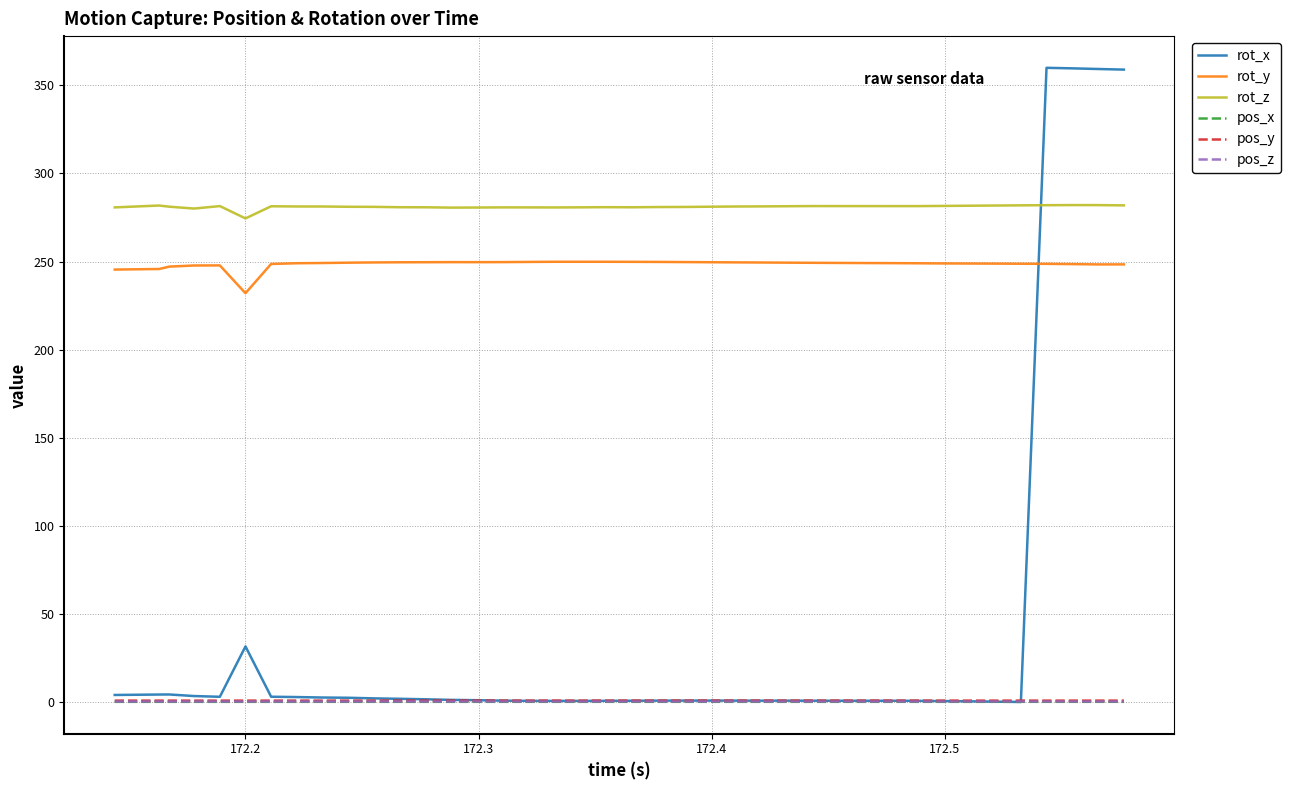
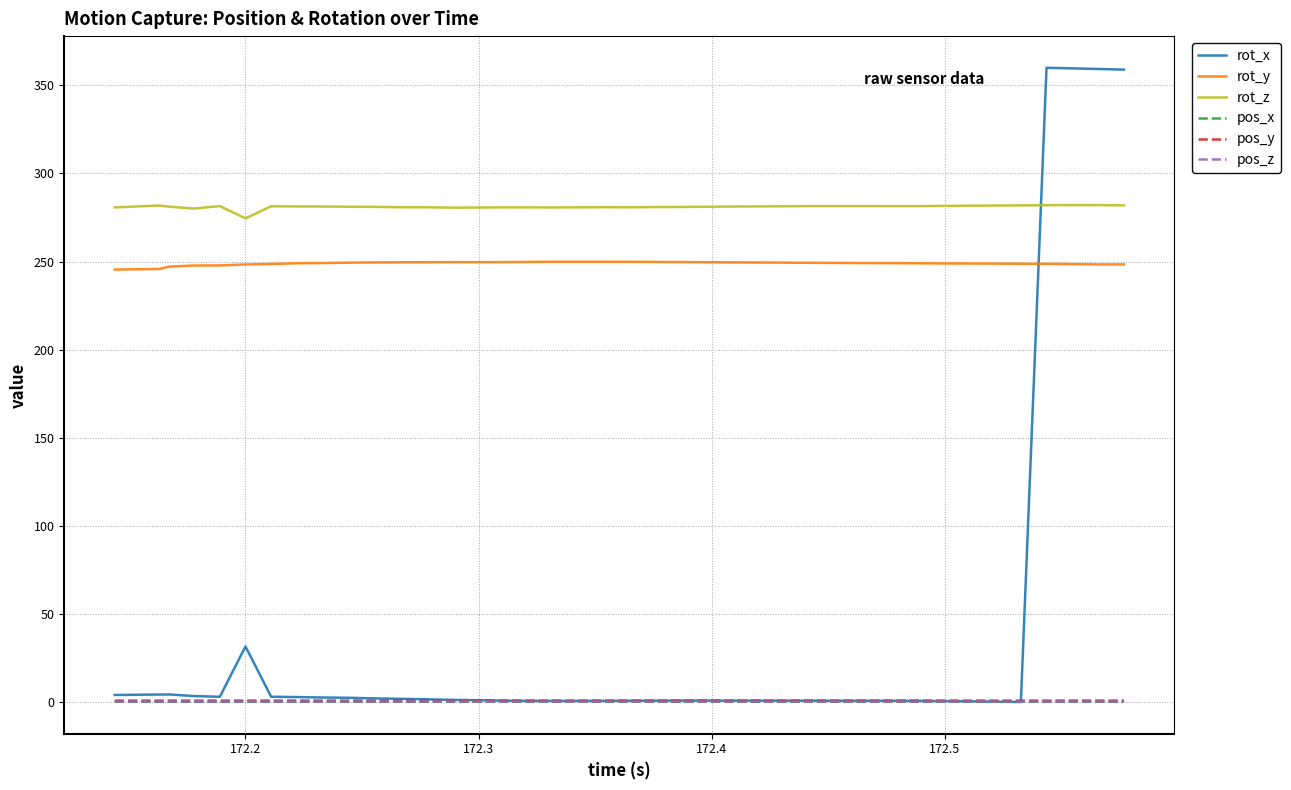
  {
    "rot_x": {
      "172.2": 32
    },
    "rot_y": {
-     "172.2": 232
+     "172.2": 248
    },
    "rot_z": {
      "172.2": 274
    }
  }
